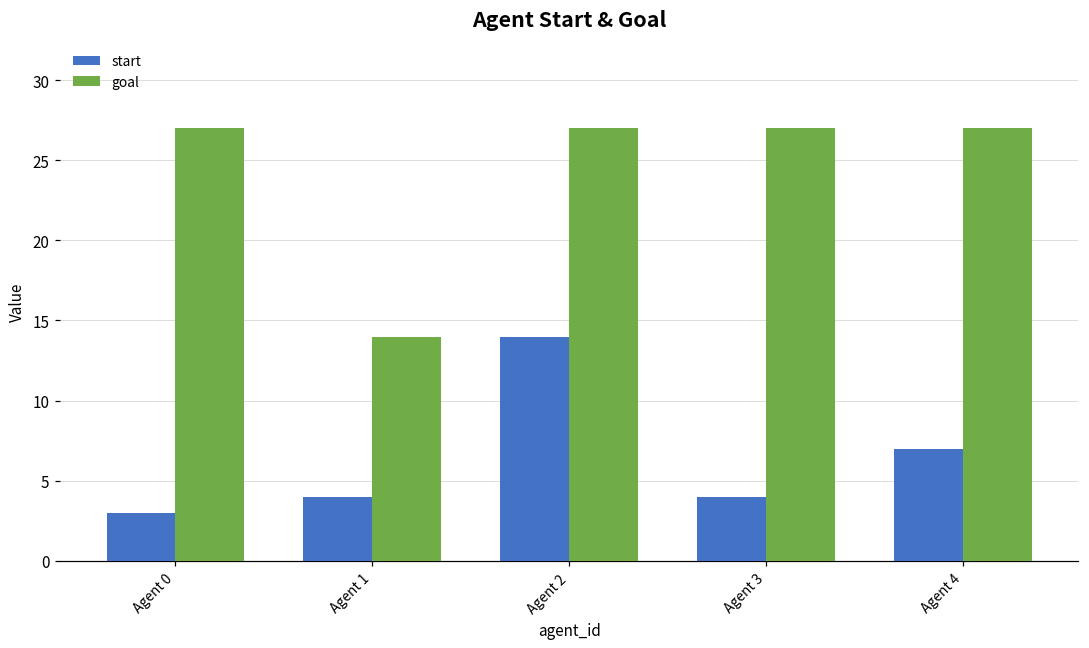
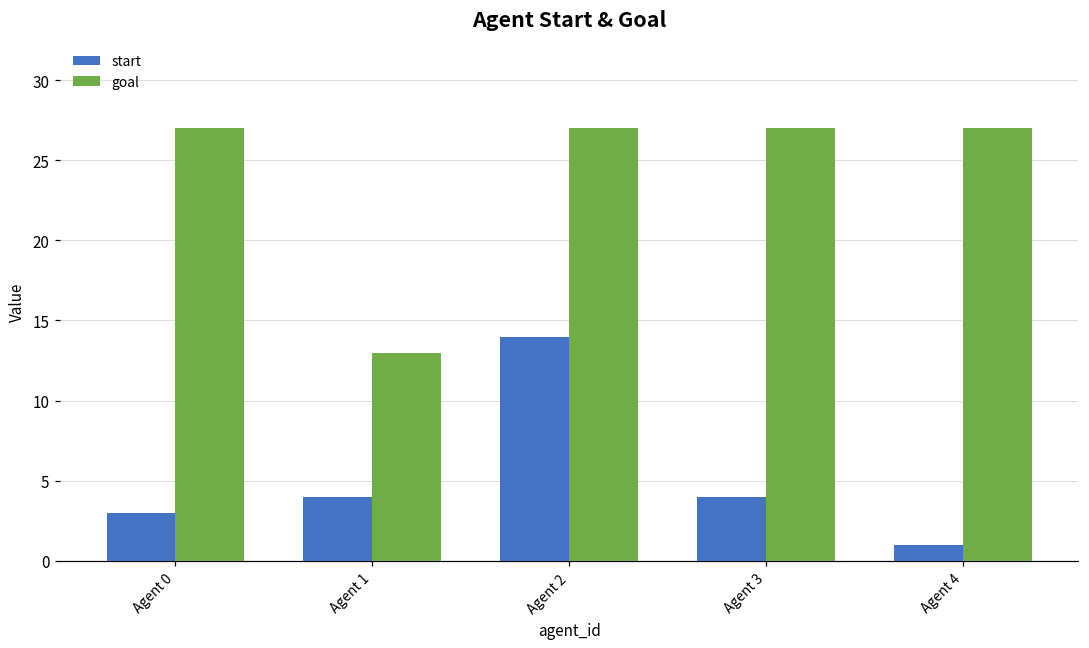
  {
    "start": {
      "Agent 0": 3,
      "Agent 1": 4,
      "Agent 2": 14,
      "Agent 3": 4,
-     "Agent 4": 7
+     "Agent 4": 1
    },
    "goal": {
      "Agent 0": 27,
-     "Agent 1": 14,
+     "Agent 1": 13,
      "Agent 2": 27,
      "Agent 3": 27,
      "Agent 4": 27
    }
  }
